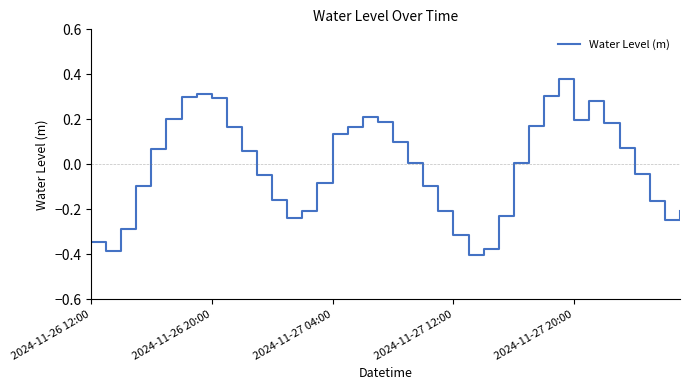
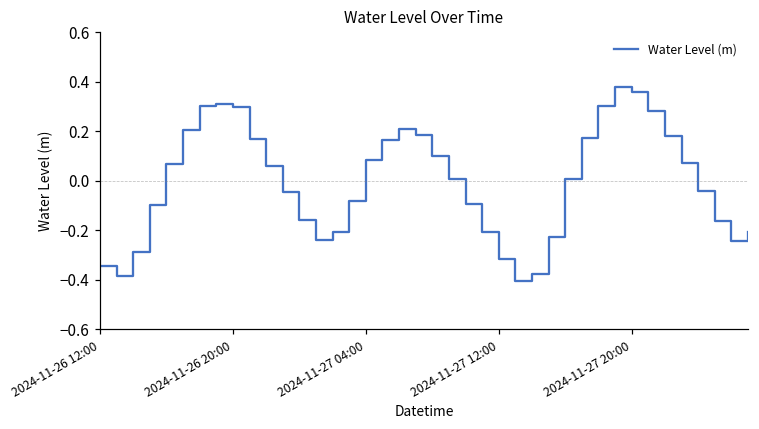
  {
    "2024-11-26 12:00": -0.35,
    "2024-11-26 20:00": 0.30,
-   "2024-11-27 04:00": 0.13,
+   "2024-11-27 04:00": 0.08,
    "2024-11-27 12:00": -0.32,
-   "2024-11-27 20:00": 0.20
+   "2024-11-27 20:00": 0.36
  }
